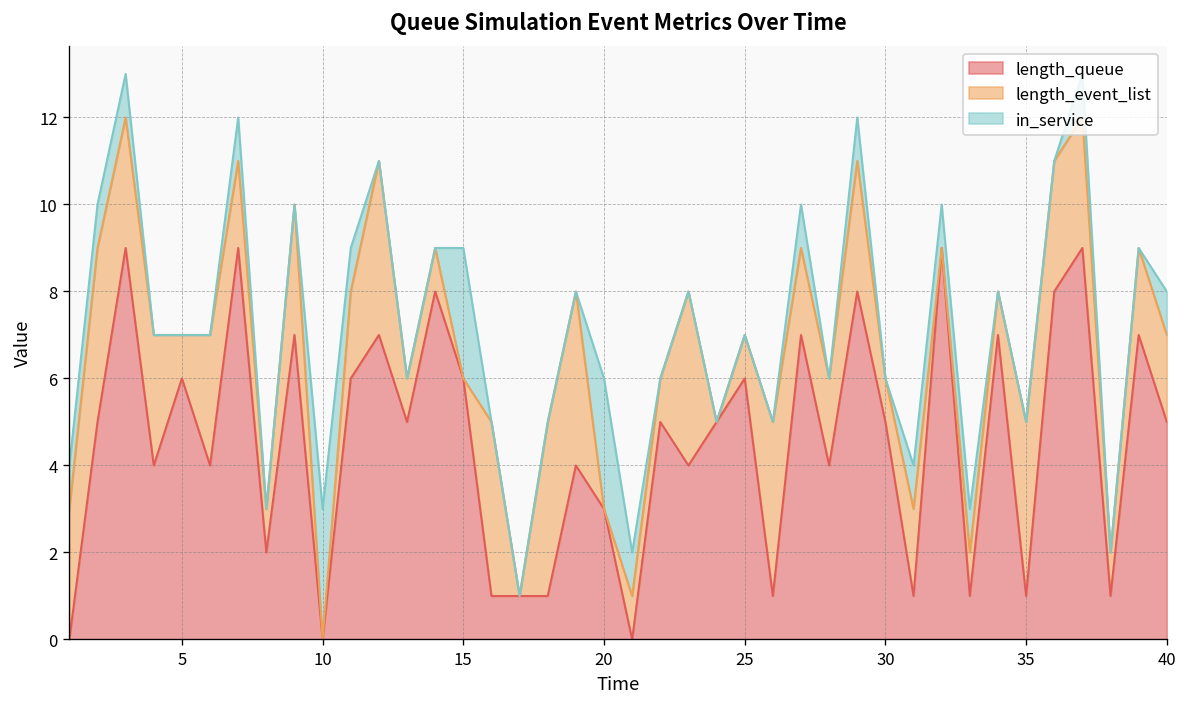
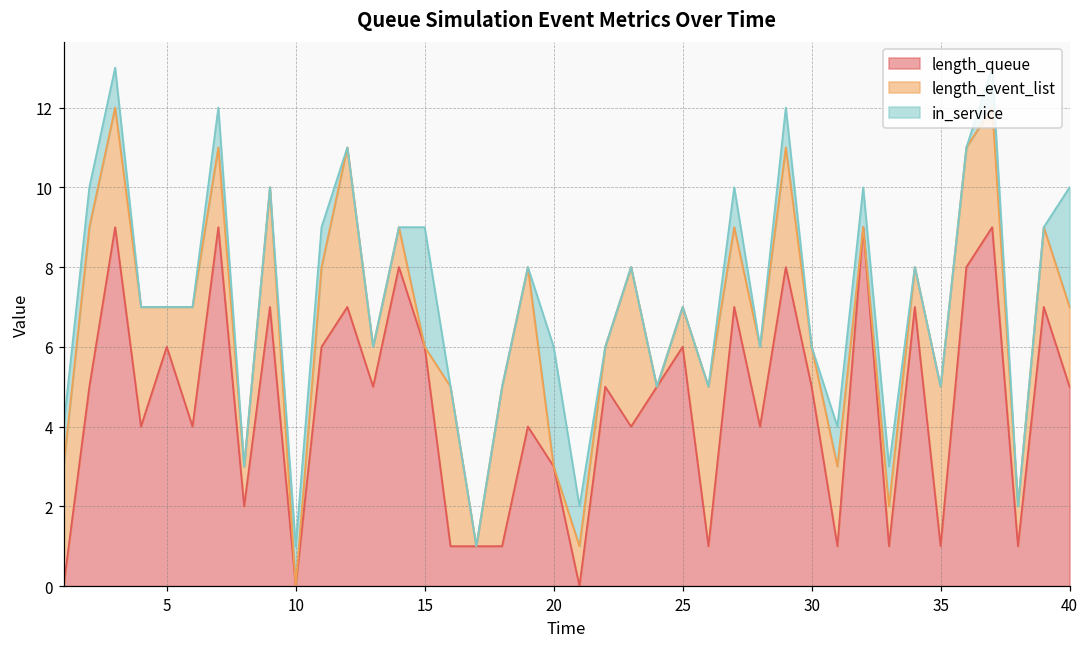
  {
    "in_service": {
-     "10": 3,
+     "10": 1,
      "15": 9,
      "20": 6,
-     "40": 1
+     "40": 3
    }
  }
